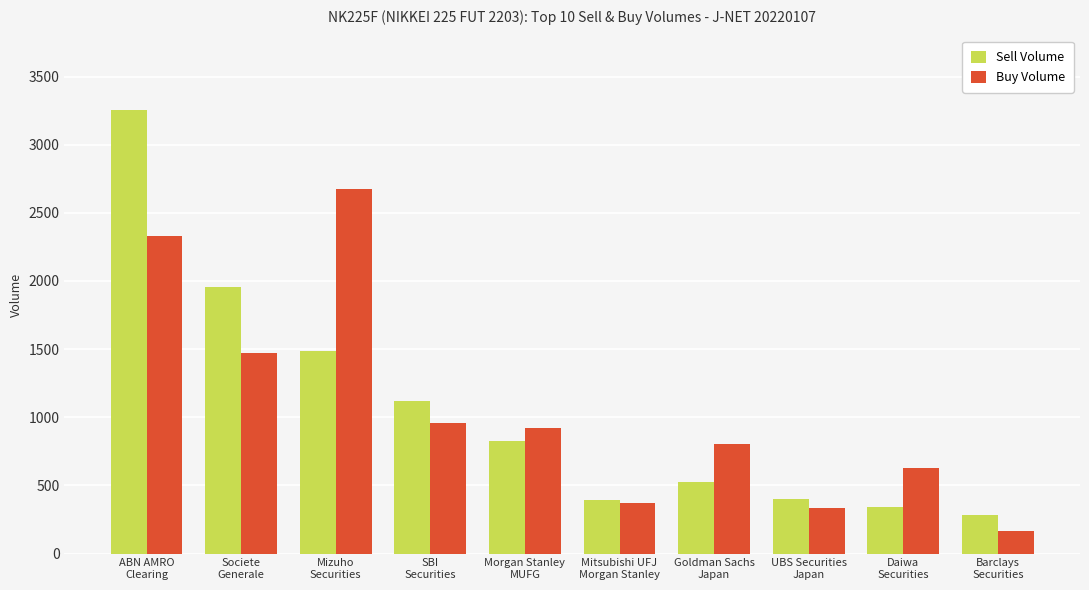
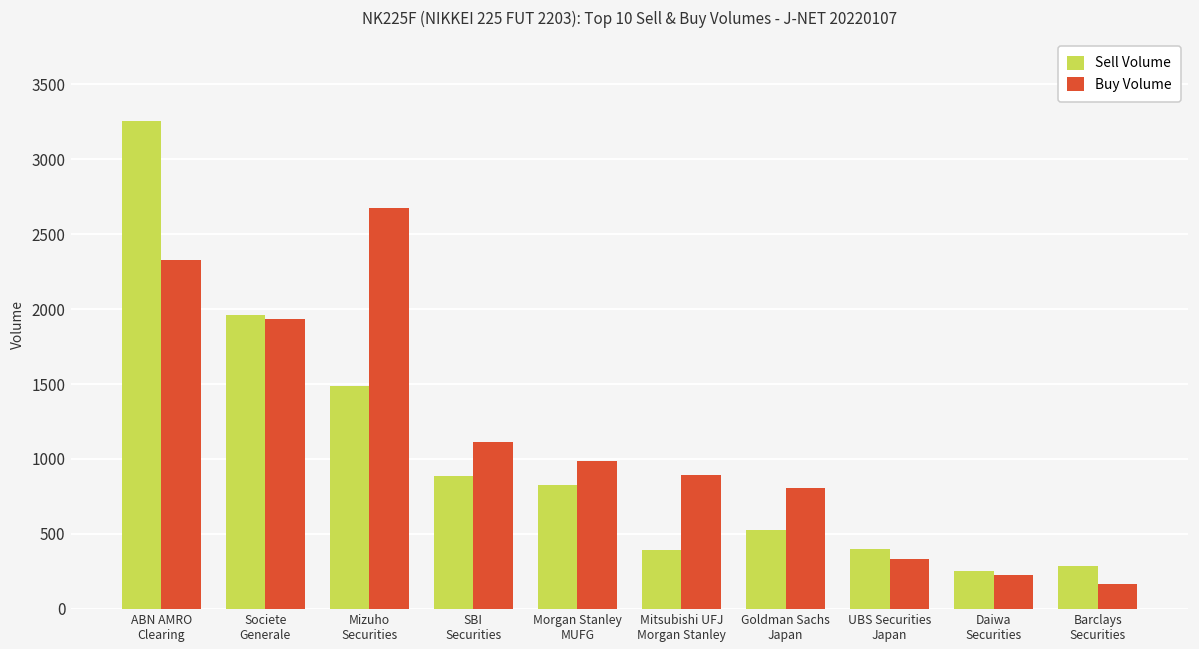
  {
    "Sell Volume": {
      "ABN AMRO Clearing": 3250,
      "Societe Generale": 1960,
      "Mizuho Securities": 1490,
-     "SBI Securities": 1120,
+     "SBI Securities": 880,
      "Morgan Stanley MUFG": 820,
      "Mitsubishi UFJ Morgan Stanley": 390,
      "Goldman Sachs Japan": 530,
      "UBS Securities Japan": 400,
-     "Daiwa Securities": 340,
+     "Daiwa Securities": 250,
      "Barclays Securities": 280
    },
    "Buy Volume": {
      "ABN AMRO Clearing": 2330,
-     "Societe Generale": 1470,
+     "Societe Generale": 1930,
      "Mizuho Securities": 2670,
-     "SBI Securities": 960,
-     "Morgan Stanley MUFG": 920,
-     "Mitsubishi UFJ Morgan Stanley": 370,
+     "SBI Securities": 1120,
+     "Morgan Stanley MUFG": 990,
+     "Mitsubishi UFJ Morgan Stanley": 890,
      "Goldman Sachs Japan": 810,
      "UBS Securities Japan": 330,
-     "Daiwa Securities": 630,
+     "Daiwa Securities": 220,
      "Barclays Securities": 170
    }
  }
